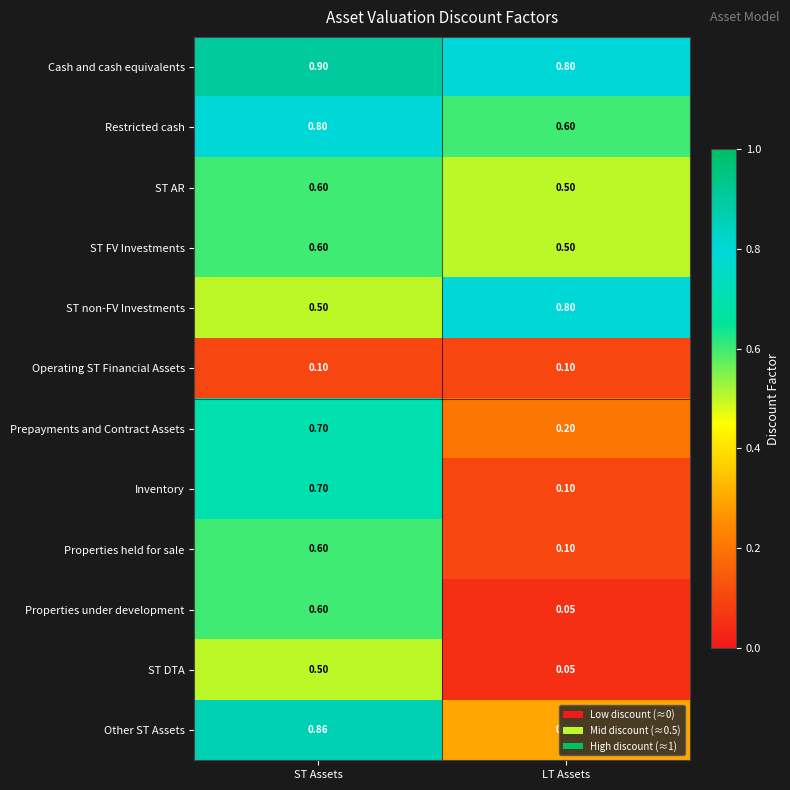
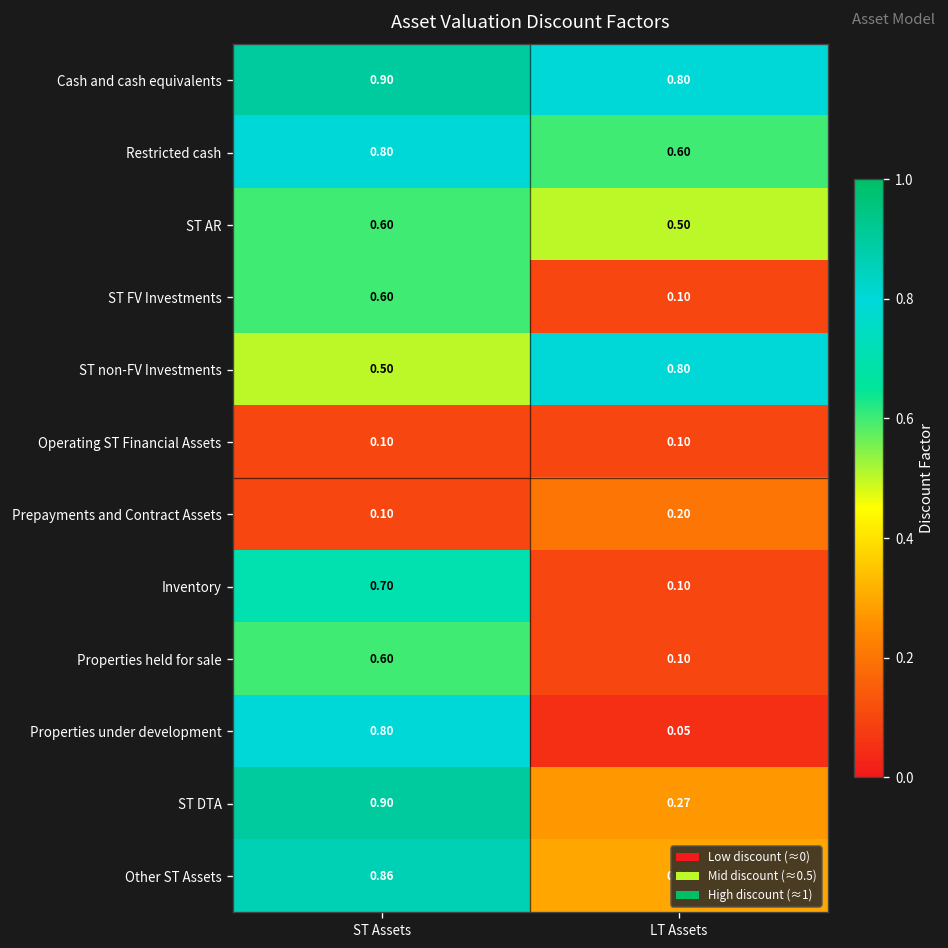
  {
    "Cash and cash equivalents": {
      "ST Assets": 0.90,
      "LT Assets": 0.80
    },
    "Restricted cash": {
      "ST Assets": 0.80,
      "LT Assets": 0.60
    },
    "ST AR": {
      "ST Assets": 0.60,
      "LT Assets": 0.50
    },
    "ST FV Investments": {
      "ST Assets": 0.60,
-     "LT Assets": 0.50
+     "LT Assets": 0.10
    },
    "ST non-FV Investments": {
      "ST Assets": 0.50,
      "LT Assets": 0.80
    },
    "Operating ST Financial Assets": {
      "ST Assets": 0.10,
      "LT Assets": 0.10
    },
    "Prepayments and Contract Assets": {
-     "ST Assets": 0.70,
+     "ST Assets": 0.10,
      "LT Assets": 0.20
    },
    "Inventory": {
      "ST Assets": 0.70,
      "LT Assets": 0.10
    },
    "Properties held for sale": {
      "ST Assets": 0.60,
      "LT Assets": 0.10
    },
    "Properties under development": {
-     "ST Assets": 0.60,
+     "ST Assets": 0.80,
      "LT Assets": 0.05
    },
    "ST DTA": {
-     "ST Assets": 0.50,
-     "LT Assets": 0.05
+     "ST Assets": 0.90,
+     "LT Assets": 0.27
    },
    "Other ST Assets": {
      "ST Assets": 0.86
    }
  }
